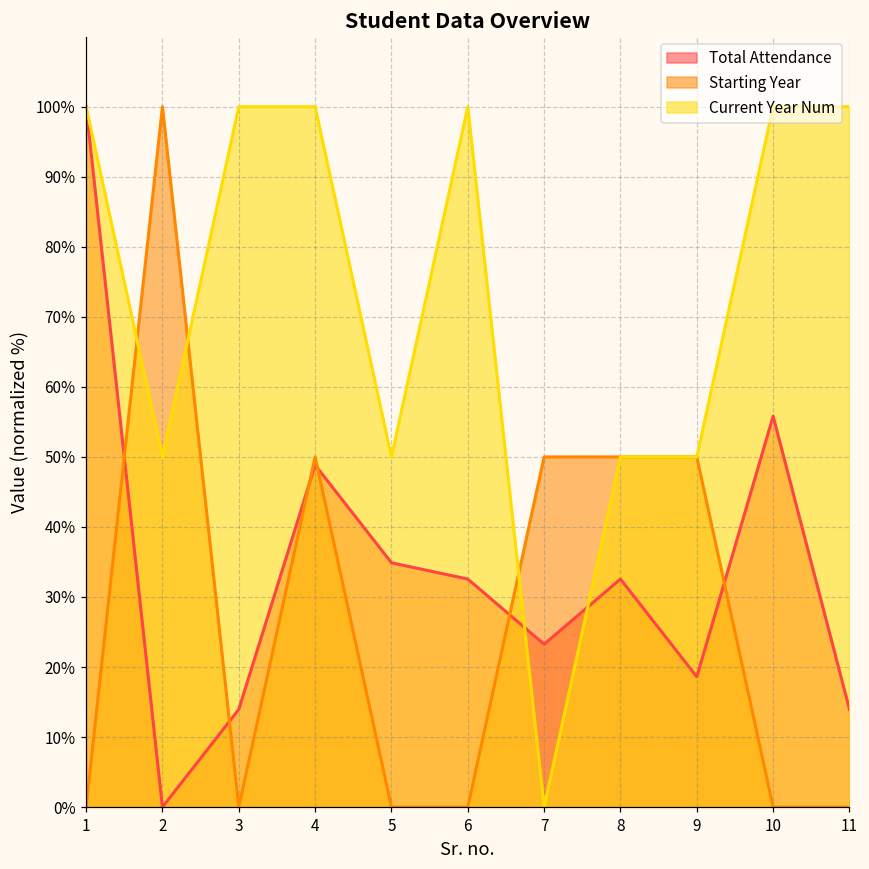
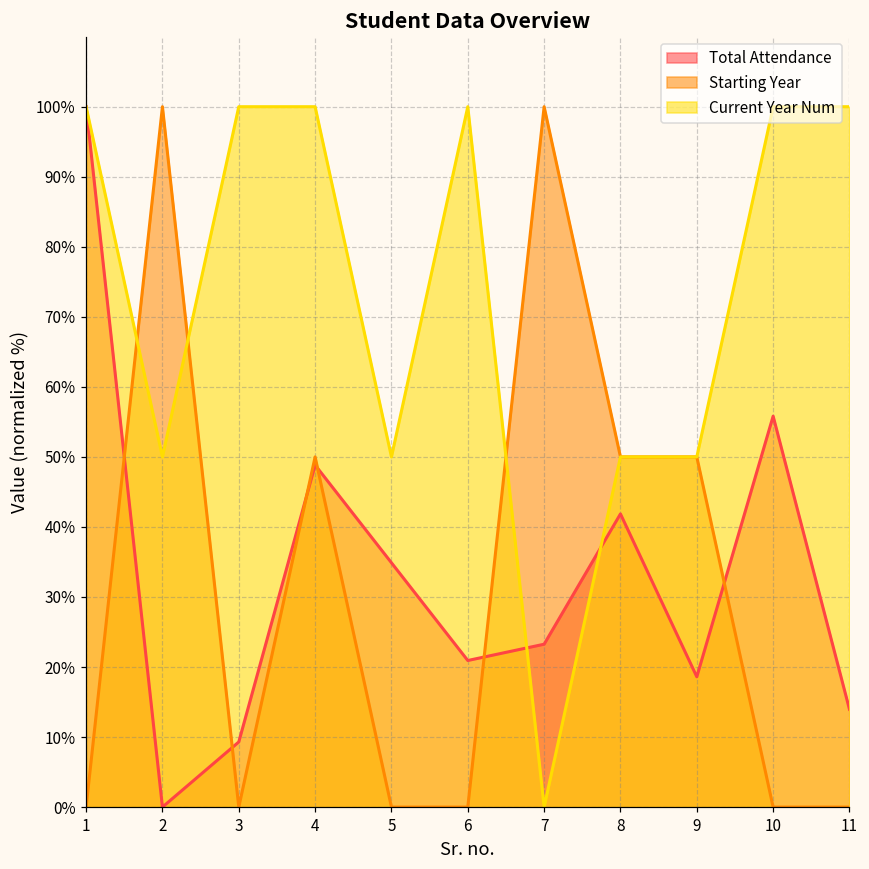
  {
    "Total Attendance": {
      "2": "0%",
-     "3": "14%",
+     "3": "9%",
      "4": "49%",
      "5": "35%",
-     "6": "33%",
+     "6": "21%",
      "7": "23%",
-     "8": "33%",
+     "8": "42%",
      "9": "19%",
      "10": "56%",
      "11": "14%"
    },
    "Starting Year": {
      "1": "0%",
      "2": "100%",
      "3": "0%",
      "4": "50%",
      "5": "0%",
      "6": "0%",
-     "7": "50%",
+     "7": "100%",
      "10": "0%",
      "11": "0%"
    },
    "Current Year Num": {
      "2": "50%",
      "3": "100%",
      "4": "100%",
      "5": "50%",
      "6": "100%",
      "7": "0%",
      "11": "100%"
    }
  }
